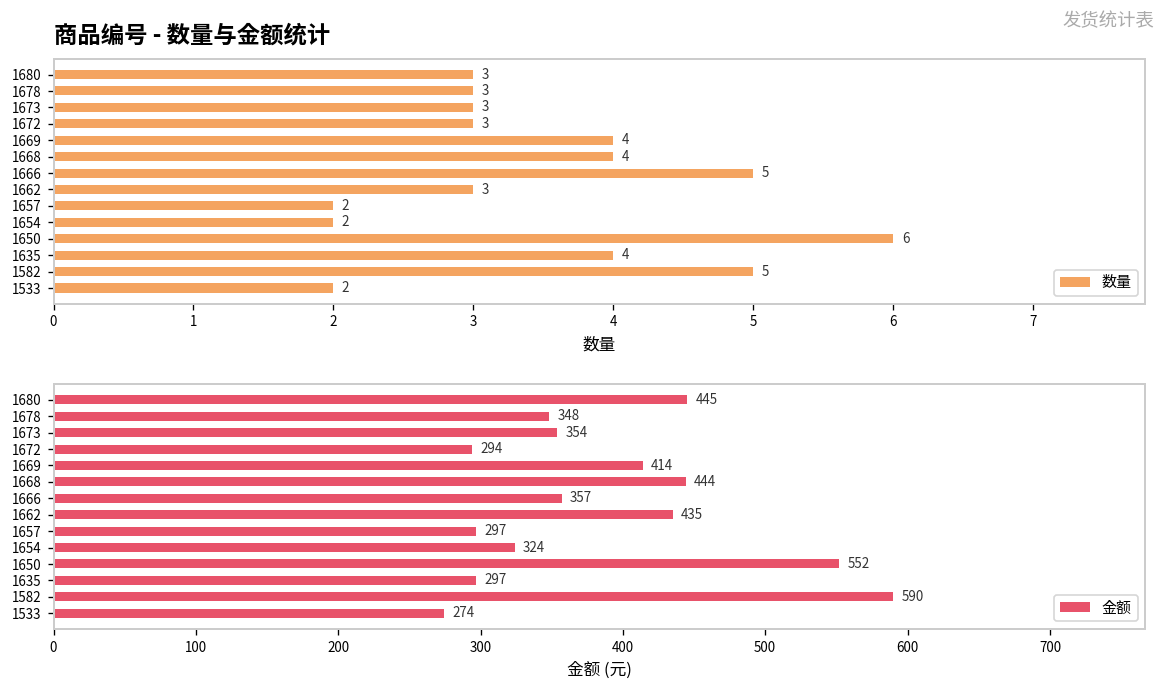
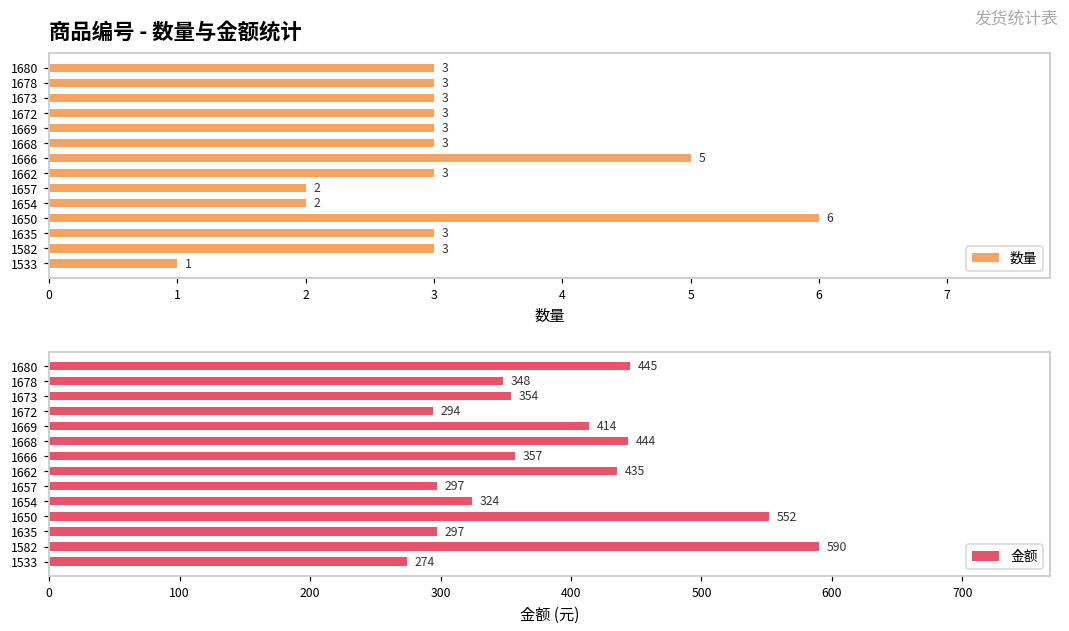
  {
    "商品编号 - 数量与金额统计": {
      "1680": 3,
      "1678": 3,
      "1673": 3,
      "1672": 3,
-     "1669": 4,
-     "1668": 4,
+     "1669": 3,
+     "1668": 3,
      "1666": 5,
      "1662": 3,
      "1657": 2,
      "1654": 2,
      "1650": 6,
-     "1635": 4,
-     "1582": 5,
-     "1533": 2
+     "1635": 3,
+     "1582": 3,
+     "1533": 1
    }
  }
